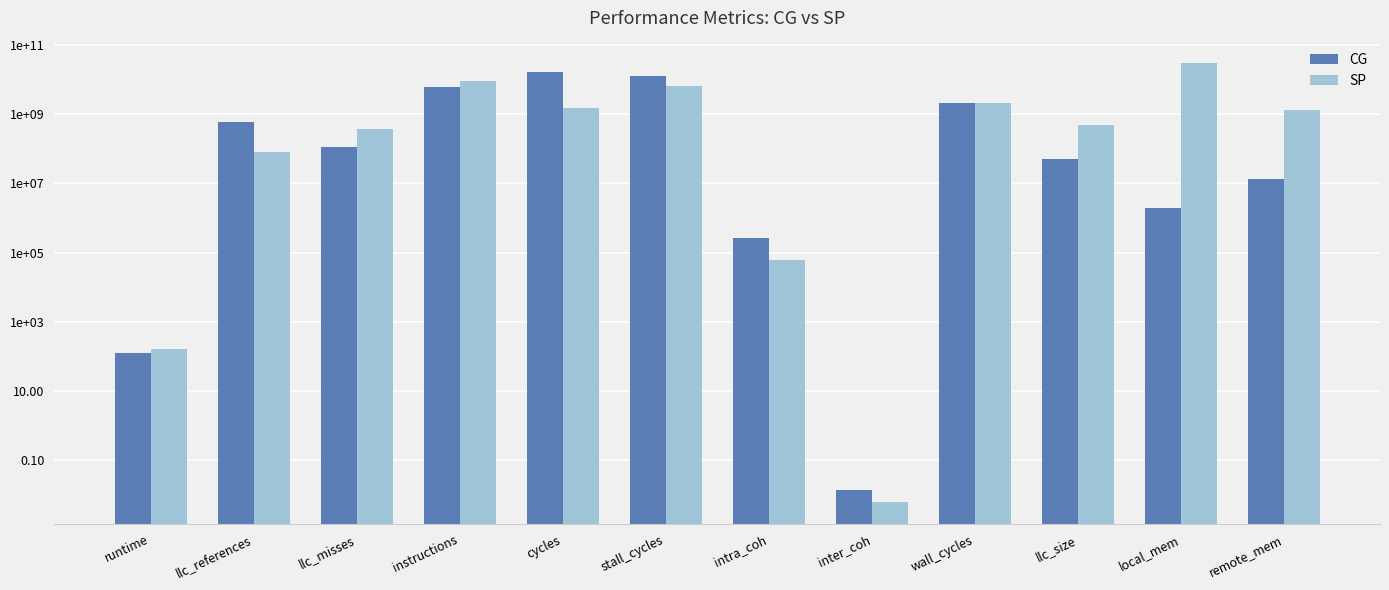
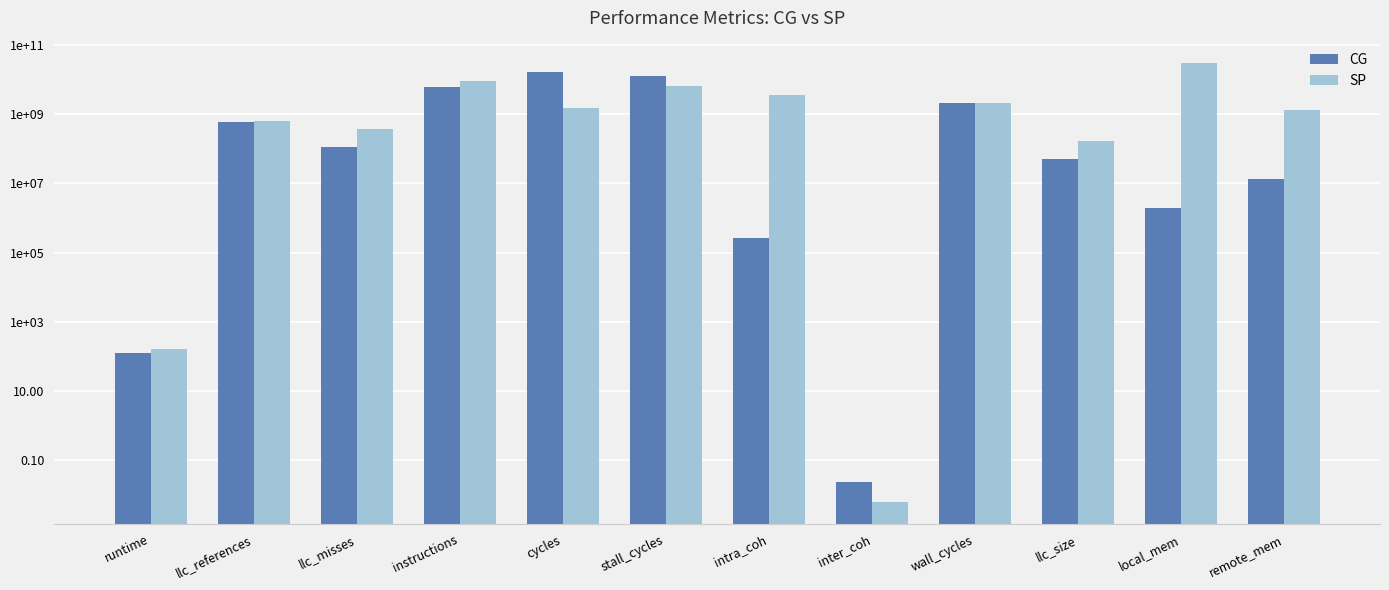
  {
    "CG": {
      "runtime": 130,
      "llc_references": 600000000,
      "llc_misses": 110000000,
      "instructions": 6000000000,
      "cycles": 20000000000,
      "stall_cycles": 13000000000,
      "intra_coh": 300000,
-     "inter_coh": 0.014,
+     "inter_coh": 0.02,
      "wall_cycles": 2000000000,
      "llc_size": 50000000,
      "local_mem": 2000000,
      "remote_mem": 13000000
    },
    "SP": {
      "runtime": 200,
-     "llc_references": 80000000,
+     "llc_references": 600000000,
      "llc_misses": 400000000,
      "instructions": 9000000000,
      "cycles": 1500000000,
      "stall_cycles": 6000000000,
-     "intra_coh": 60000,
+     "intra_coh": 4000000000,
      "inter_coh": 0.006,
      "wall_cycles": 2000000000,
-     "llc_size": 500000000,
+     "llc_size": 200000000,
      "local_mem": 30000000000,
      "remote_mem": 1300000000
    }
  }
